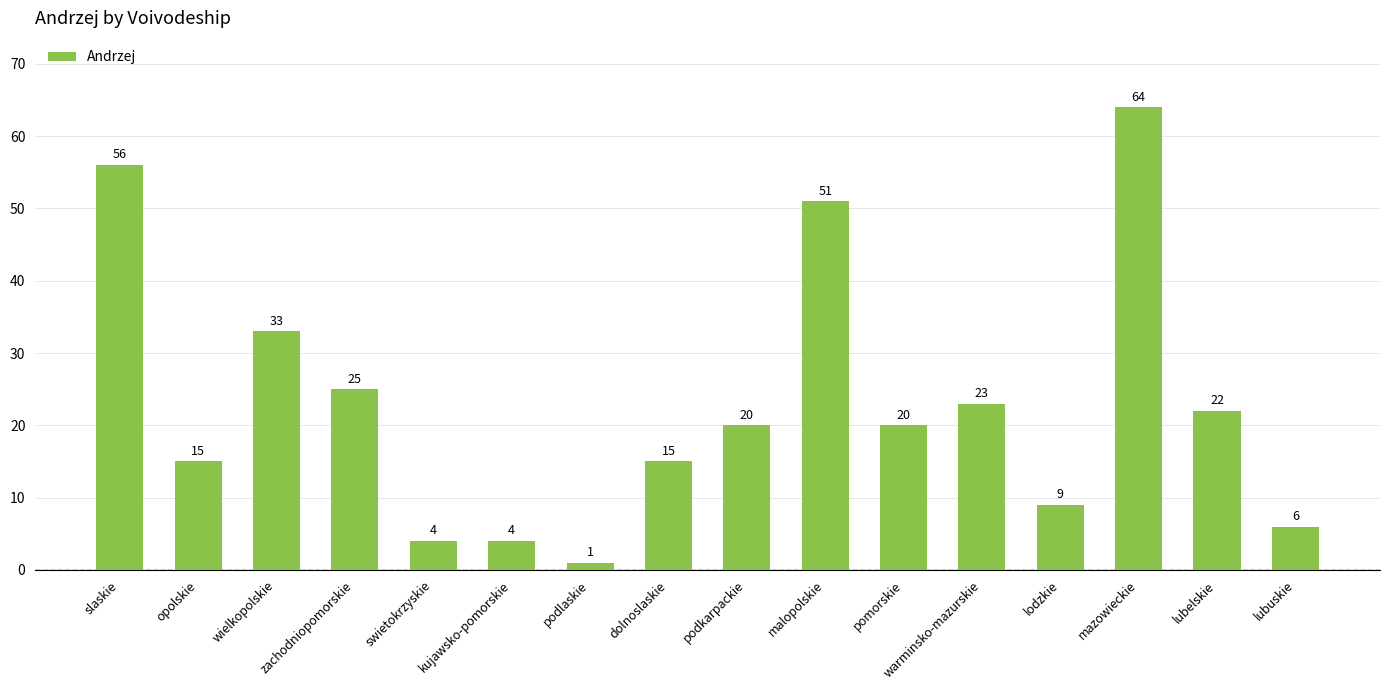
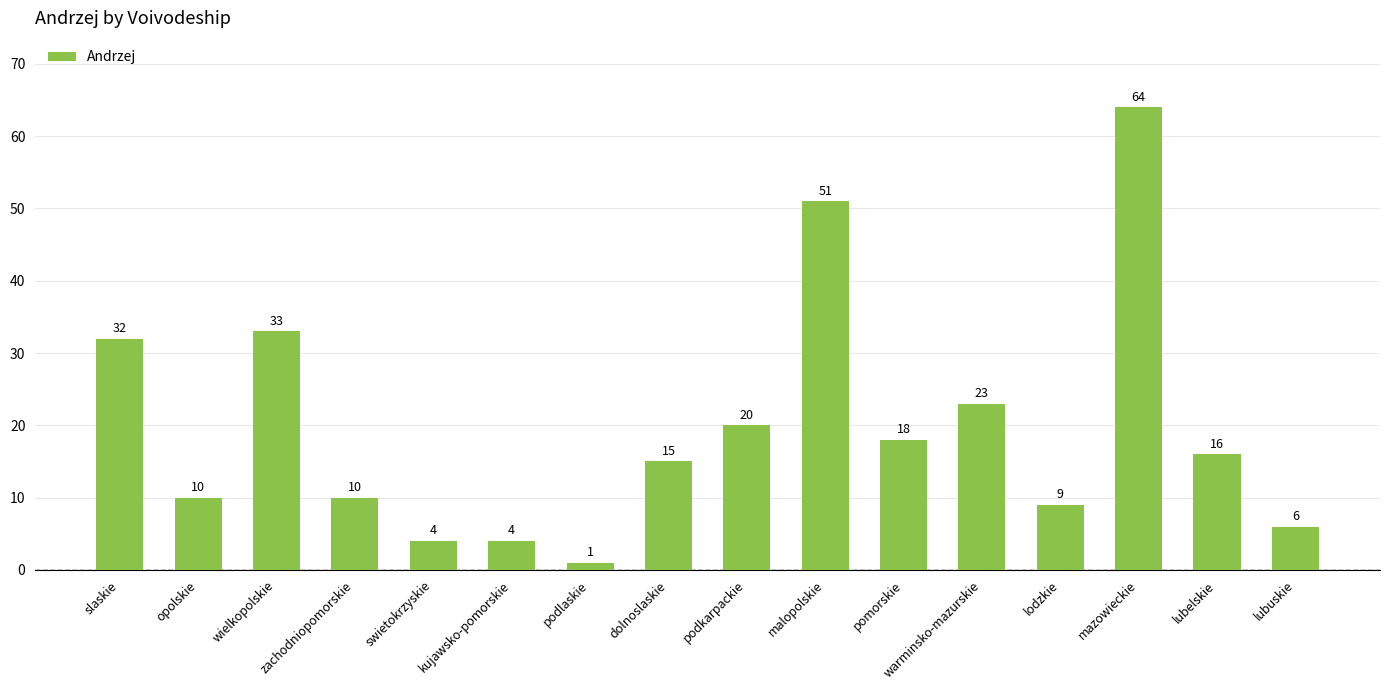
  {
-   "slaskie": 56,
-   "opolskie": 15,
+   "slaskie": 32,
+   "opolskie": 10,
    "wielkopolskie": 33,
-   "zachodniopomorskie": 25,
+   "zachodniopomorskie": 10,
    "swietokrzyskie": 4,
    "kujawsko-pomorskie": 4,
    "podlaskie": 1,
    "dolnoslaskie": 15,
    "podkarpackie": 20,
    "malopolskie": 51,
-   "pomorskie": 20,
+   "pomorskie": 18,
    "warminsko-mazurskie": 23,
    "lodzkie": 9,
    "mazowieckie": 64,
-   "lubelskie": 22,
+   "lubelskie": 16,
    "lubuskie": 6
  }
